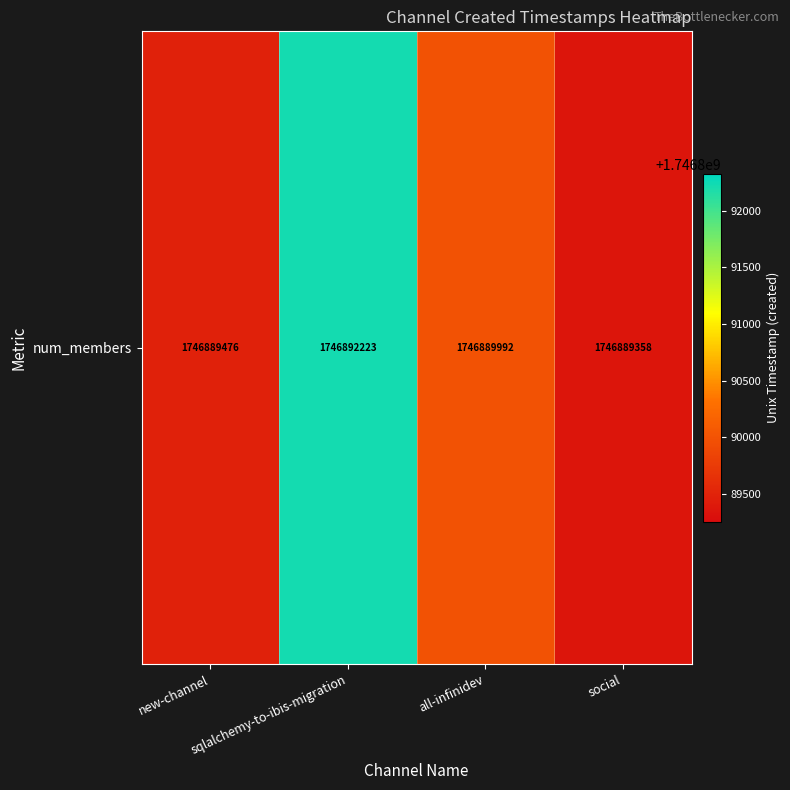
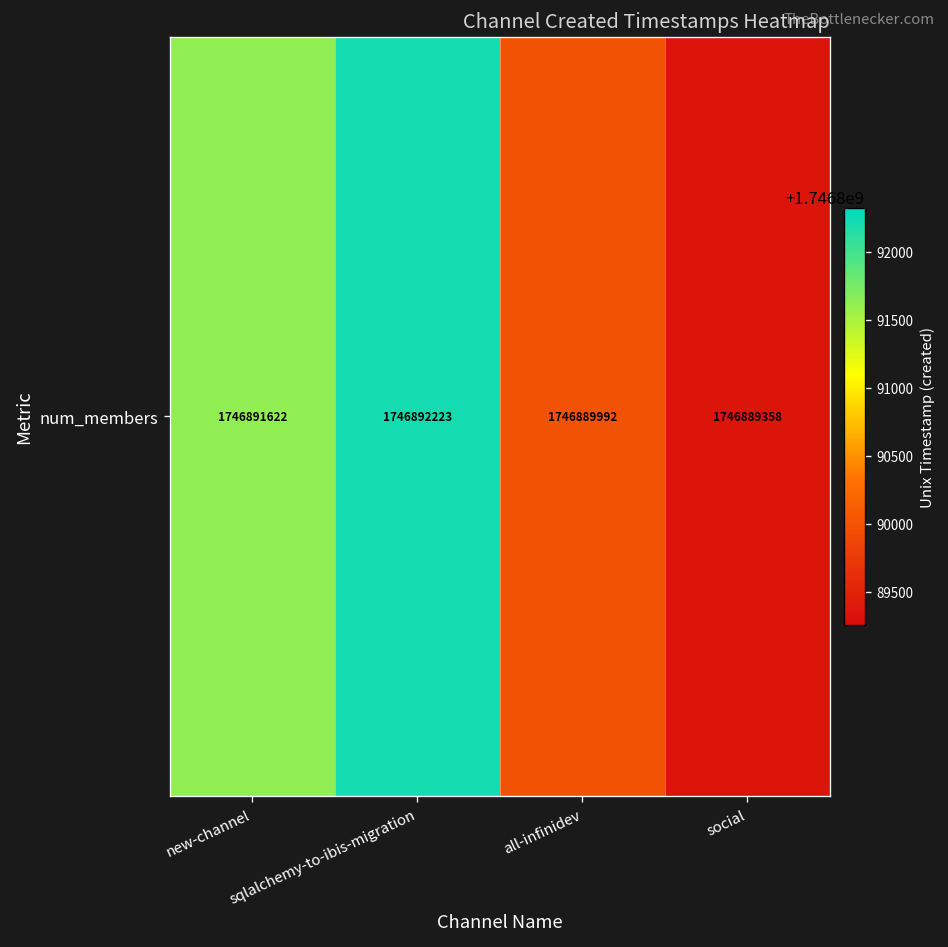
  {
    "num_members": {
-     "new-channel": 1746889476,
+     "new-channel": 1746891622,
      "sqlalchemy-to-ibis-migration": 1746892223,
      "all-infinidev": 1746889992,
      "social": 1746889358
    }
  }
